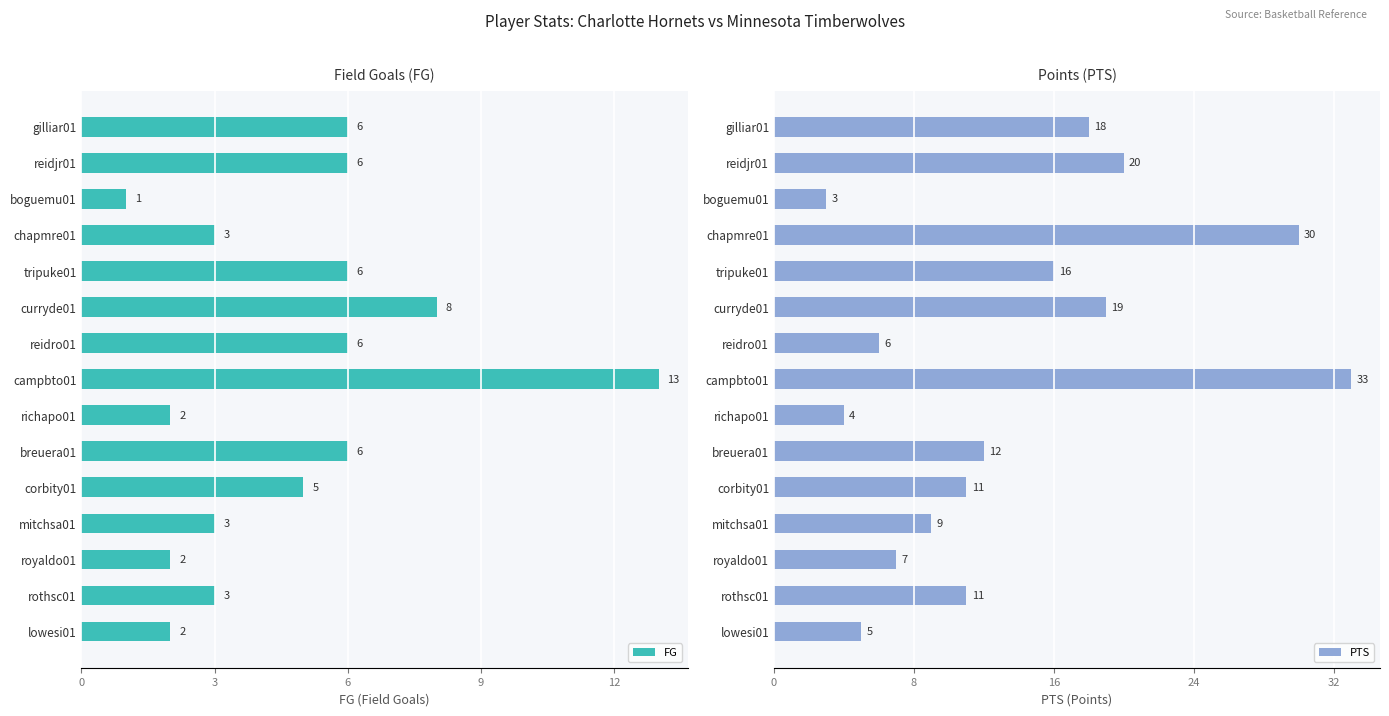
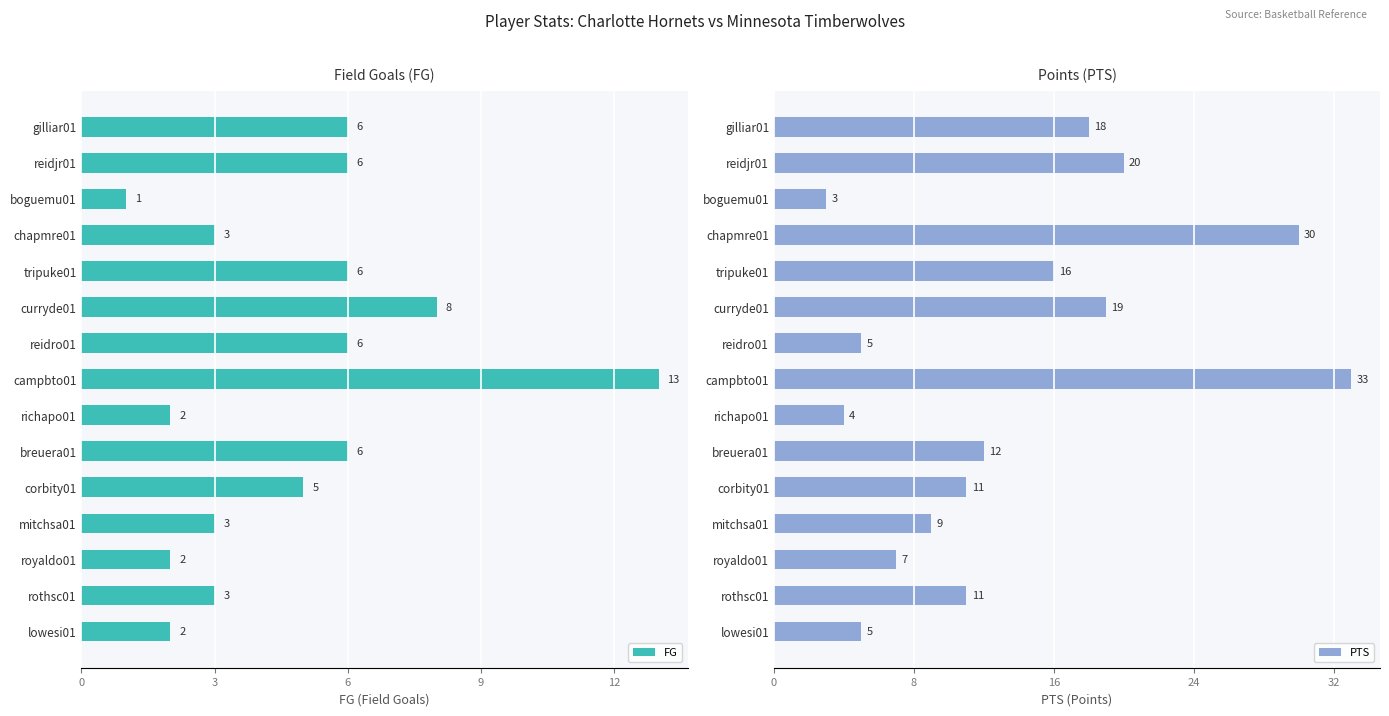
  {
    "Field Goals (FG)": {
      "gilliar01": 6,
      "reidjr01": 6,
      "boguemu01": 1,
      "chapmre01": 3,
      "tripuke01": 6,
      "curryde01": 8,
      "reidro01": 6,
      "campbto01": 13,
      "richapo01": 2,
      "breuera01": 6,
      "corbity01": 5,
      "mitchsa01": 3,
      "royaldo01": 2,
      "rothsc01": 3,
      "lowesi01": 2
    },
    "Points (PTS)": {
      "gilliar01": 18,
      "reidjr01": 20,
      "boguemu01": 3,
      "chapmre01": 30,
      "tripuke01": 16,
      "curryde01": 19,
-     "reidro01": 6,
+     "reidro01": 5,
      "campbto01": 33,
      "richapo01": 4,
      "breuera01": 12,
      "corbity01": 11,
      "mitchsa01": 9,
      "royaldo01": 7,
      "rothsc01": 11,
      "lowesi01": 5
    }
  }
